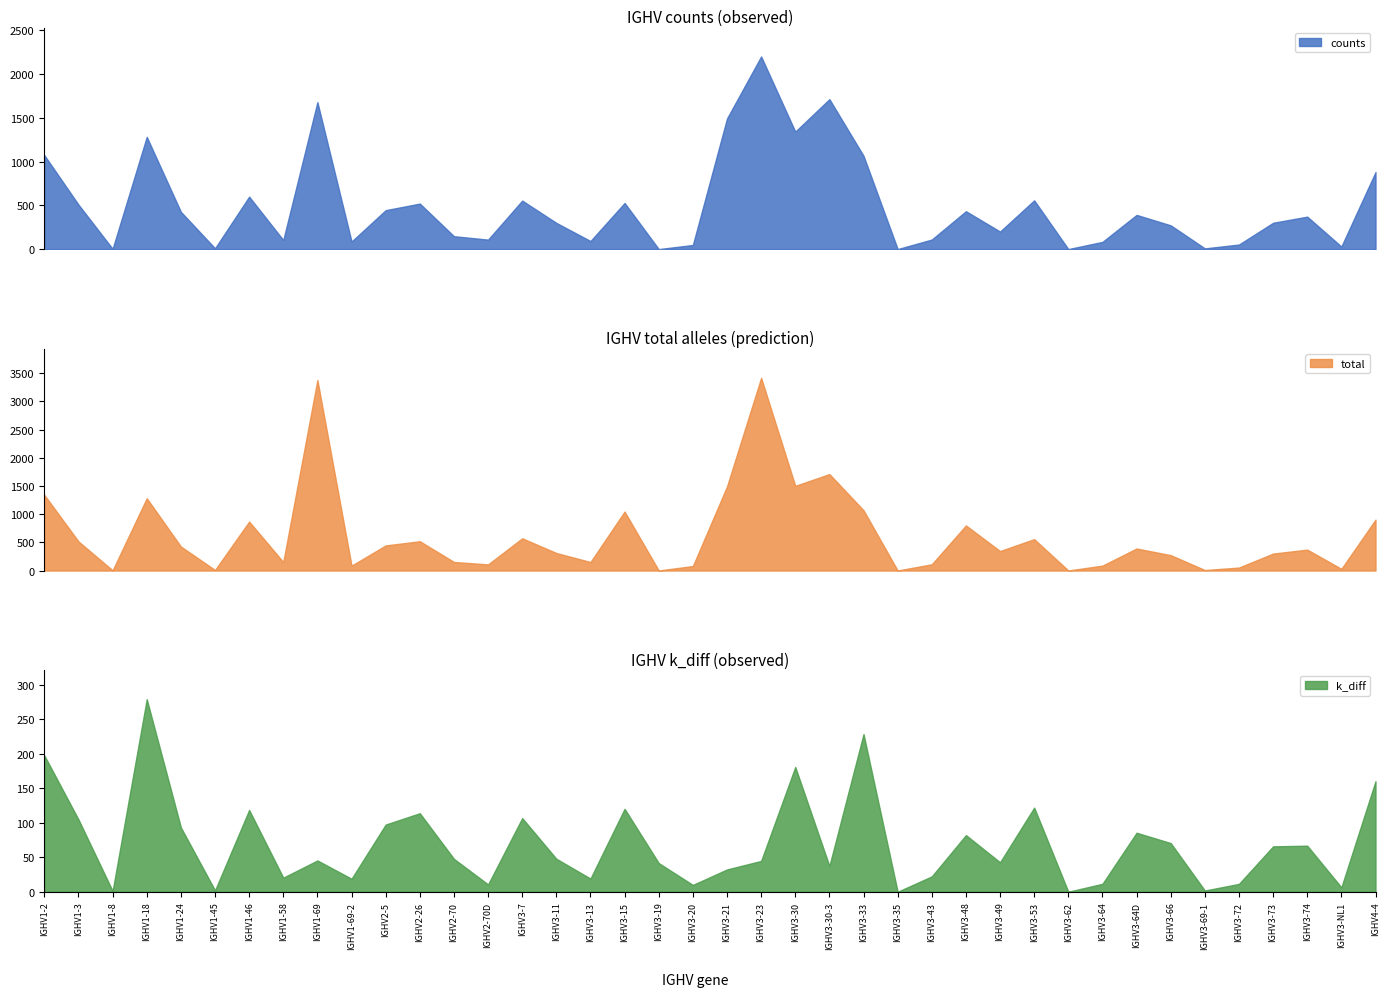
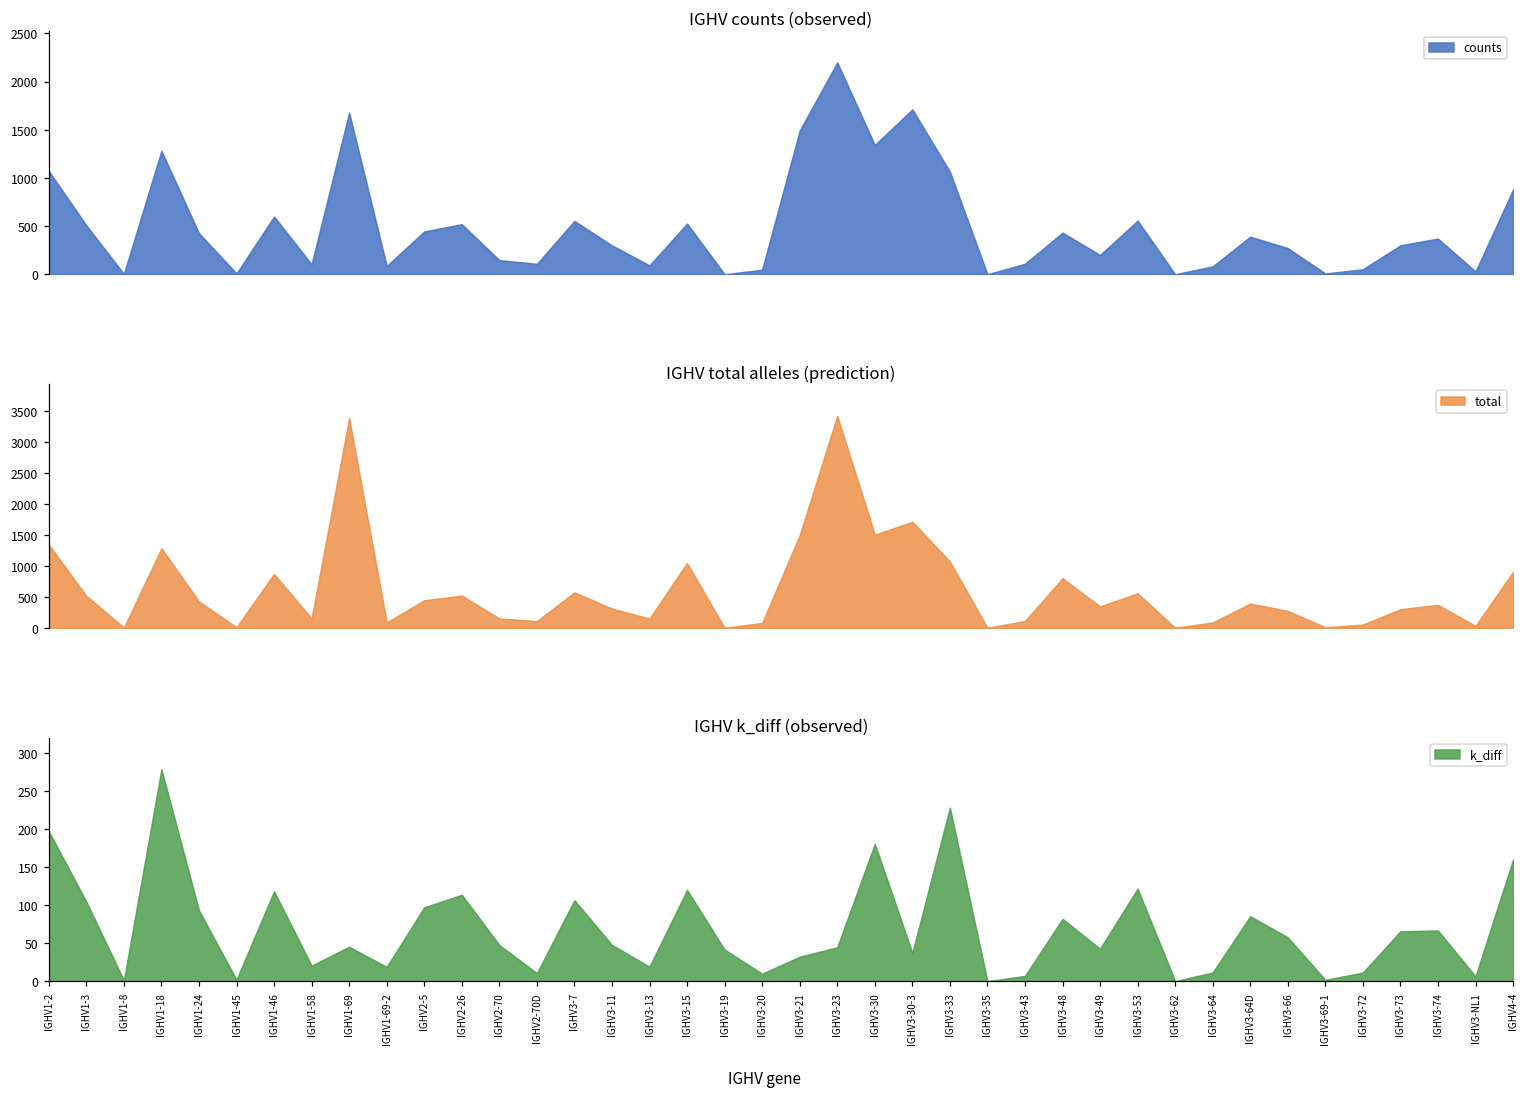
  {
    "IGHV k_diff (observed)": {
      "IGHV1-2": 200,
      "IGHV1-3": 100,
      "IGHV1-18": 280,
      "IGHV1-24": 90,
      "IGHV1-46": 120,
      "IGHV1-58": 20,
      "IGHV1-69": 50,
      "IGHV1-69-2": 20,
      "IGHV2-5": 100,
      "IGHV2-26": 110,
      "IGHV2-70": 50,
      "IGHV2-70D": 10,
      "IGHV3-7": 110,
      "IGHV3-11": 50,
      "IGHV3-13": 20,
      "IGHV3-15": 120,
      "IGHV3-19": 40,
      "IGHV3-20": 10,
      "IGHV3-21": 30,
      "IGHV3-23": 40,
      "IGHV3-30": 180,
      "IGHV3-30-3": 40,
      "IGHV3-33": 230,
-     "IGHV3-43": 20,
+     "IGHV3-43": 10,
      "IGHV3-48": 80,
      "IGHV3-49": 40,
      "IGHV3-53": 120,
      "IGHV3-64": 10,
      "IGHV3-64D": 90,
-     "IGHV3-66": 70,
+     "IGHV3-66": 60,
      "IGHV3-72": 10,
      "IGHV3-73": 70,
      "IGHV3-74": 70,
      "IGHV3-NL1": 10,
      "IGHV4-4": 160
    }
  }
